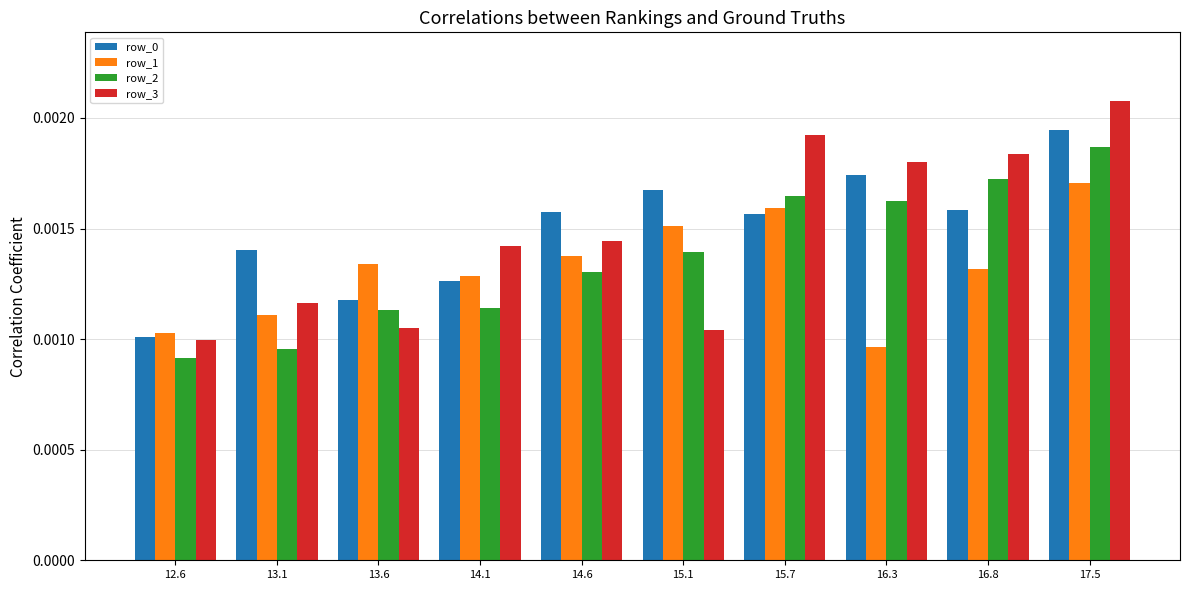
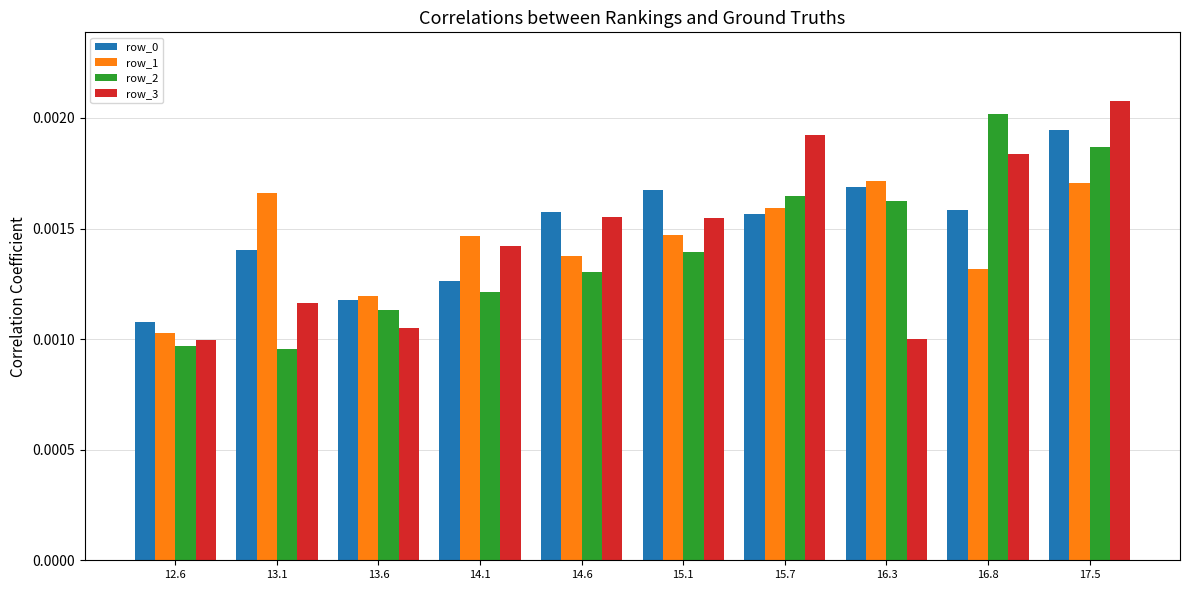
  {
    "row_0": {
-     "12.6": 0.00101,
+     "12.6": 0.00108,
      "13.1": 0.00140,
      "13.6": 0.00118,
      "14.1": 0.00126,
      "14.6": 0.00157,
      "15.1": 0.00168,
      "15.7": 0.00157,
-     "16.3": 0.00174,
+     "16.3": 0.00169,
      "16.8": 0.00158,
      "17.5": 0.00195
    },
    "row_1": {
      "12.6": 0.00103,
-     "13.1": 0.00111,
-     "13.6": 0.00134,
-     "14.1": 0.00128,
+     "13.1": 0.00166,
+     "13.6": 0.00120,
+     "14.1": 0.00147,
      "14.6": 0.00138,
-     "15.1": 0.00151,
+     "15.1": 0.00147,
      "15.7": 0.00159,
-     "16.3": 0.00096,
+     "16.3": 0.00172,
      "16.8": 0.00132,
      "17.5": 0.00171
    },
    "row_2": {
-     "12.6": 0.00091,
+     "12.6": 0.00097,
      "13.1": 0.00096,
      "13.6": 0.00113,
-     "14.1": 0.00114,
+     "14.1": 0.00121,
      "14.6": 0.00130,
      "15.1": 0.00139,
      "15.7": 0.00165,
      "16.3": 0.00162,
-     "16.8": 0.00172,
+     "16.8": 0.00202,
      "17.5": 0.00187
    },
    "row_3": {
      "12.6": 0.00099,
      "13.1": 0.00116,
      "13.6": 0.00105,
      "14.1": 0.00142,
-     "14.6": 0.00145,
-     "15.1": 0.00104,
+     "14.6": 0.00155,
+     "15.1": 0.00155,
      "15.7": 0.00192,
-     "16.3": 0.00180,
+     "16.3": 0.00100,
      "16.8": 0.00184,
      "17.5": 0.00208
    }
  }
